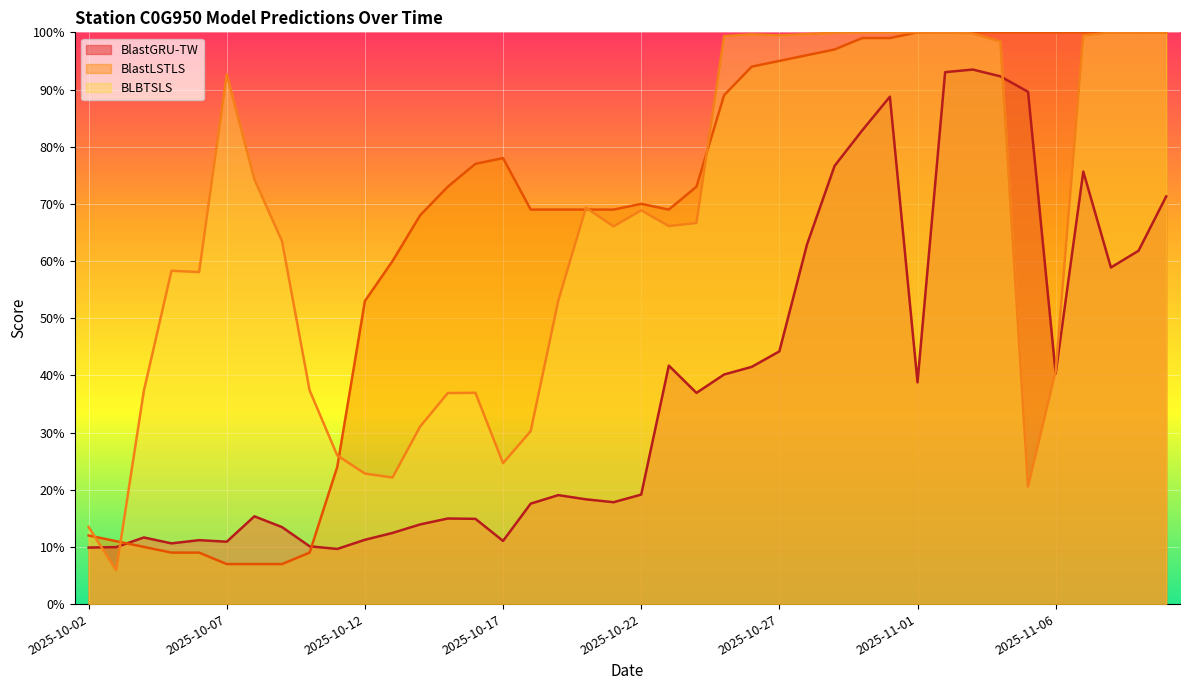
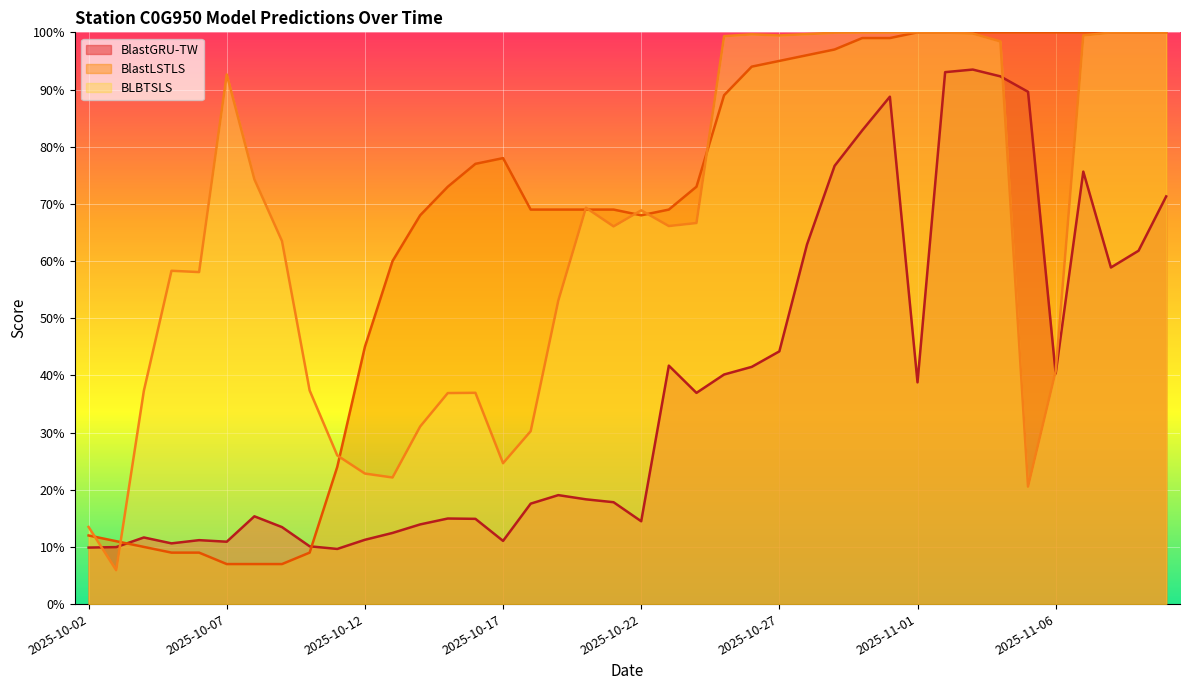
  {
    "BlastGRU-TW": {
      "2025-10-02": "10%",
      "2025-10-07": "11%",
      "2025-10-12": "11%",
      "2025-10-17": "11%",
-     "2025-10-22": "19%",
+     "2025-10-22": "14%",
      "2025-10-27": "44%",
      "2025-11-01": "39%"
    },
    "BlastLSTLS": {
      "2025-10-02": "12%",
      "2025-10-07": "7%",
-     "2025-10-12": "53%",
+     "2025-10-12": "45%",
      "2025-10-17": "78%",
-     "2025-10-22": "70%",
+     "2025-10-22": "68%",
      "2025-10-27": "95%",
      "2025-11-06": "100%"
    },
    "BLBTSLS": {
      "2025-10-02": "13%",
      "2025-10-07": "93%",
      "2025-10-12": "23%",
      "2025-10-17": "25%",
      "2025-10-22": "69%",
      "2025-10-27": "99%"
    }
  }
